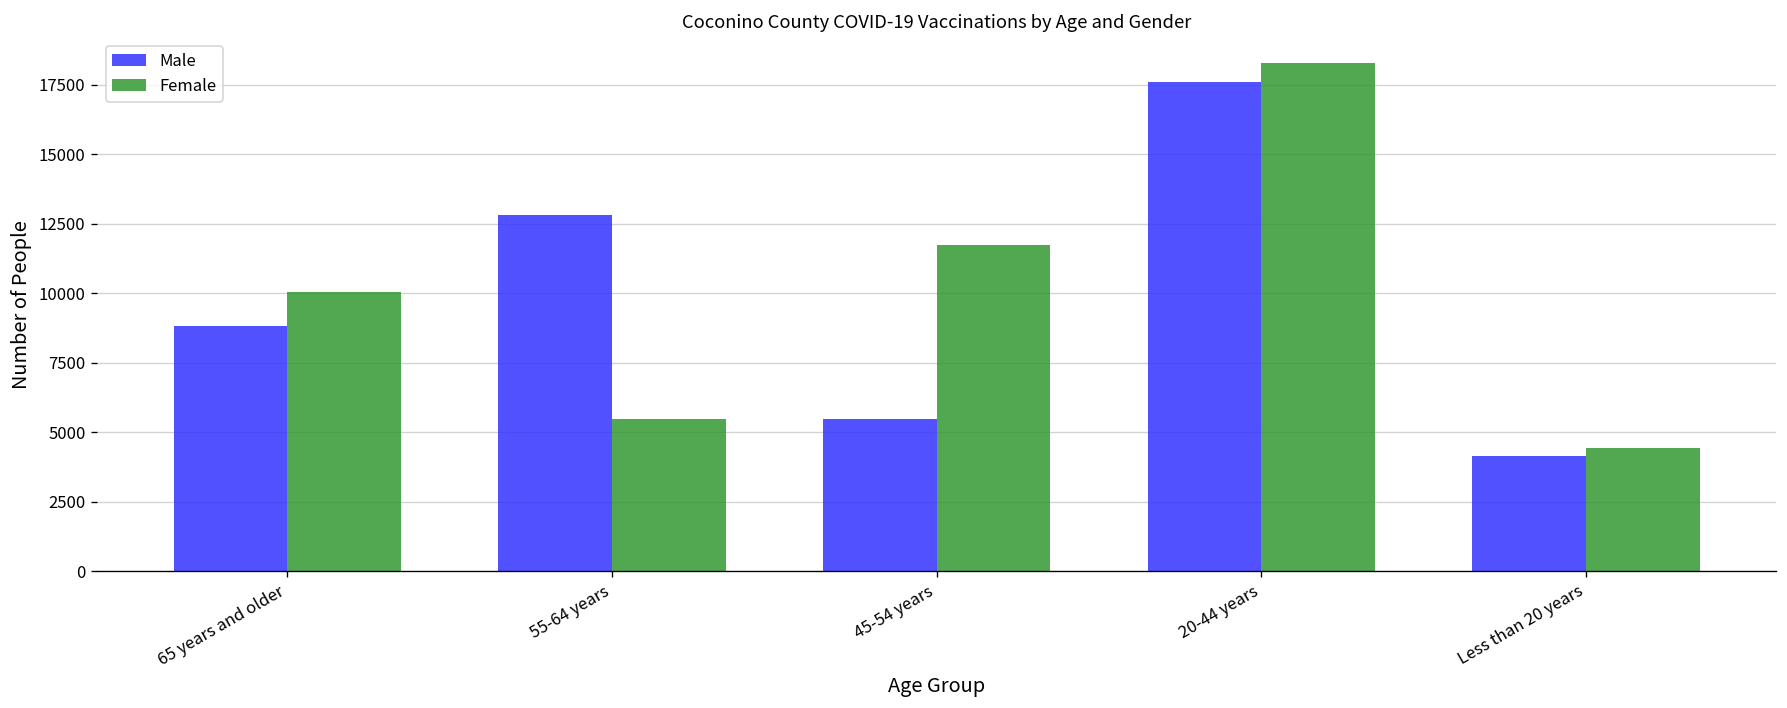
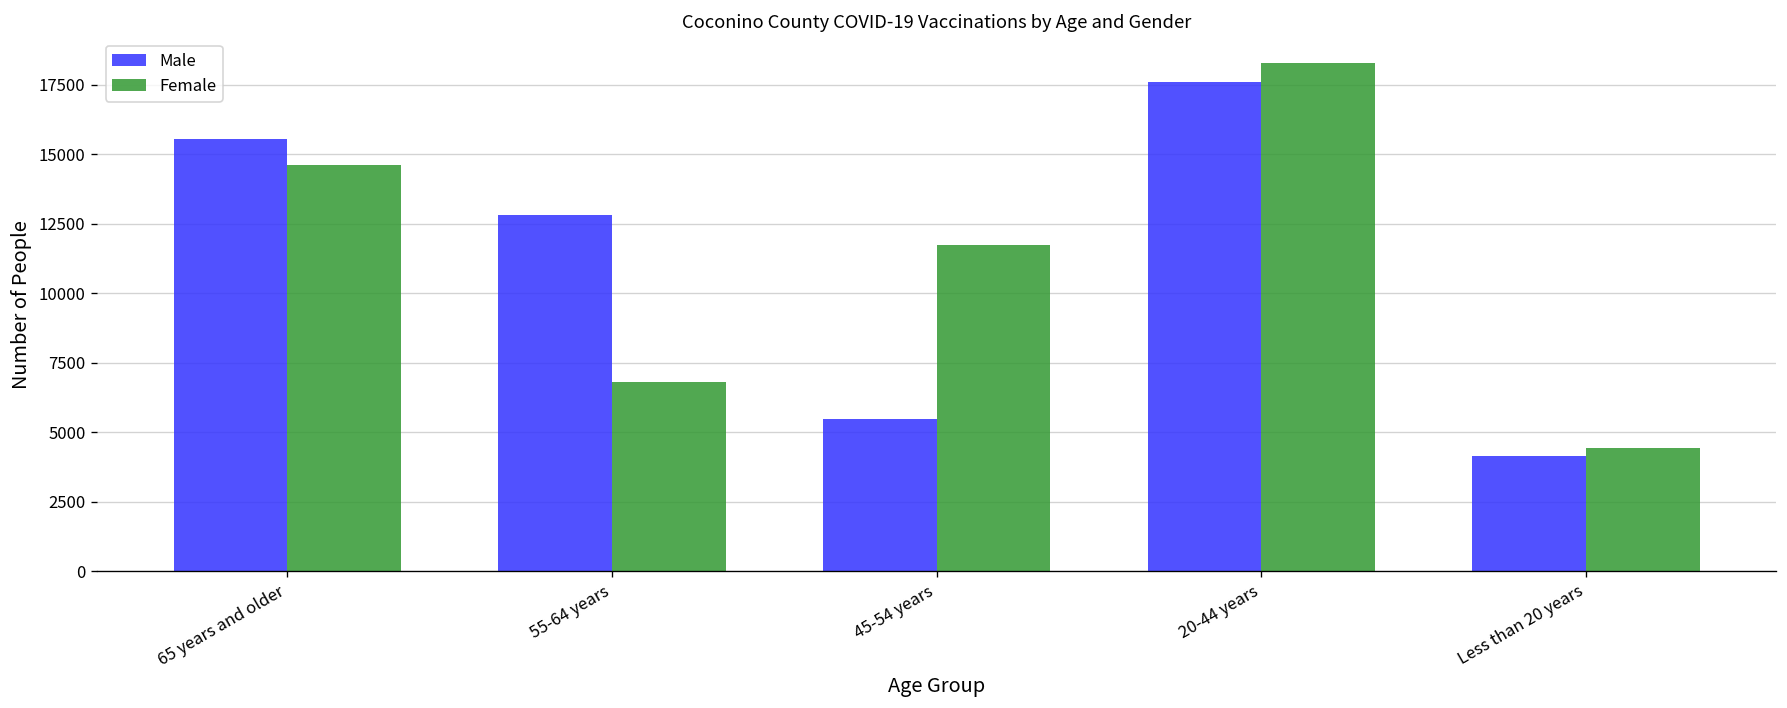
  {
    "Male": {
-     "65 years and older": 8800,
+     "65 years and older": 15500,
      "55-64 years": 12800,
      "45-54 years": 5500,
      "20-44 years": 17600,
      "Less than 20 years": 4100
    },
    "Female": {
-     "65 years and older": 10100,
-     "55-64 years": 5500,
+     "65 years and older": 14600,
+     "55-64 years": 6800,
      "45-54 years": 11700,
      "20-44 years": 18300,
      "Less than 20 years": 4400
    }
  }
